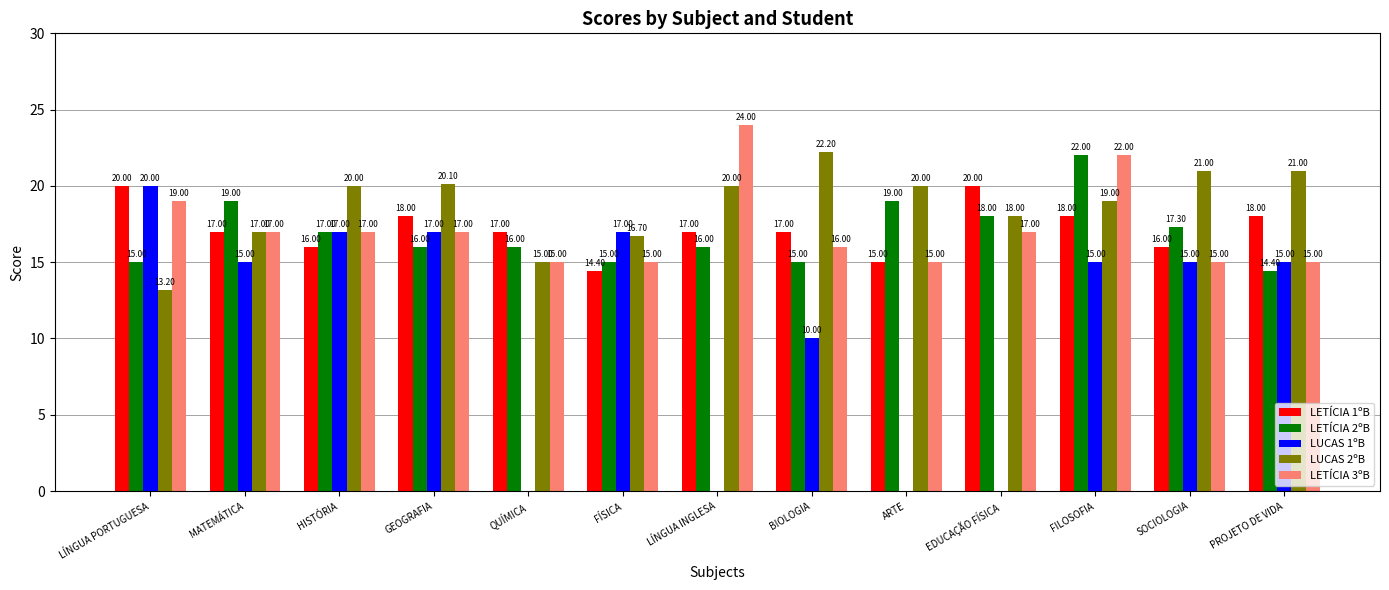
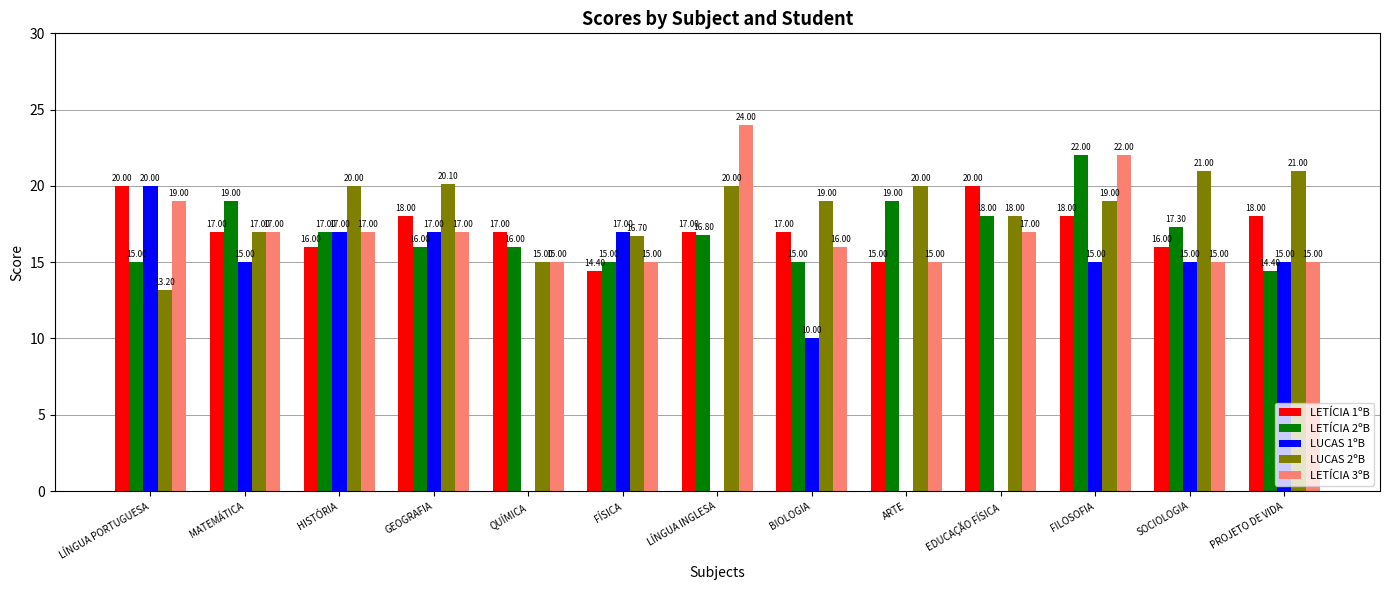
  {
    "LETÍCIA 1ºB": {
      "LÍNGUA PORTUGUESA": 20.00,
      "MATEMÁTICA": 17.00,
      "HISTÓRIA": 16.00,
      "GEOGRAFIA": 18.00,
      "QUÍMICA": 17.00,
      "FÍSICA": 14.40,
      "BIOLOGIA": 17.00,
      "ARTE": 15.00,
      "EDUCAÇÃO FÍSICA": 20.00,
      "FILOSOFIA": 18.00,
      "SOCIOLOGIA": 16.00,
      "PROJETO DE VIDA": 18.00
    },
    "LETÍCIA 2ºB": {
      "LÍNGUA PORTUGUESA": 15.00,
      "MATEMÁTICA": 19.00,
      "GEOGRAFIA": 16.00,
      "QUÍMICA": 16.00,
      "FÍSICA": 15.00,
-     "LÍNGUA INGLESA": 16.00,
+     "LÍNGUA INGLESA": 16.80,
      "BIOLOGIA": 15.00,
      "ARTE": 19.00,
      "EDUCAÇÃO FÍSICA": 18.00,
      "FILOSOFIA": 22.00,
      "SOCIOLOGIA": 17.30,
      "PROJETO DE VIDA": 14.40
    },
    "LUCAS 1ºB": {
      "LÍNGUA PORTUGUESA": 20.00,
      "MATEMÁTICA": 15.00,
      "GEOGRAFIA": 17.00,
      "BIOLOGIA": 10.00,
      "FILOSOFIA": 15.00,
      "SOCIOLOGIA": 15.00,
      "PROJETO DE VIDA": 15.00
    },
    "LUCAS 2ºB": {
      "LÍNGUA PORTUGUESA": 13.20,
      "HISTÓRIA": 20.00,
      "GEOGRAFIA": 20.10,
      "LÍNGUA INGLESA": 20.00,
-     "BIOLOGIA": 22.20,
+     "BIOLOGIA": 19.00,
      "ARTE": 20.00,
      "EDUCAÇÃO FÍSICA": 18.00,
      "FILOSOFIA": 19.00,
      "SOCIOLOGIA": 21.00,
      "PROJETO DE VIDA": 21.00
    },
    "LETÍCIA 3ºB": {
      "LÍNGUA PORTUGUESA": 19.00,
      "HISTÓRIA": 17.00,
      "GEOGRAFIA": 17.00,
      "FÍSICA": 15.00,
      "LÍNGUA INGLESA": 24.00,
      "BIOLOGIA": 16.00,
      "ARTE": 15.00,
      "EDUCAÇÃO FÍSICA": 17.00,
      "FILOSOFIA": 22.00,
      "SOCIOLOGIA": 15.00,
      "PROJETO DE VIDA": 15.00
    }
  }
